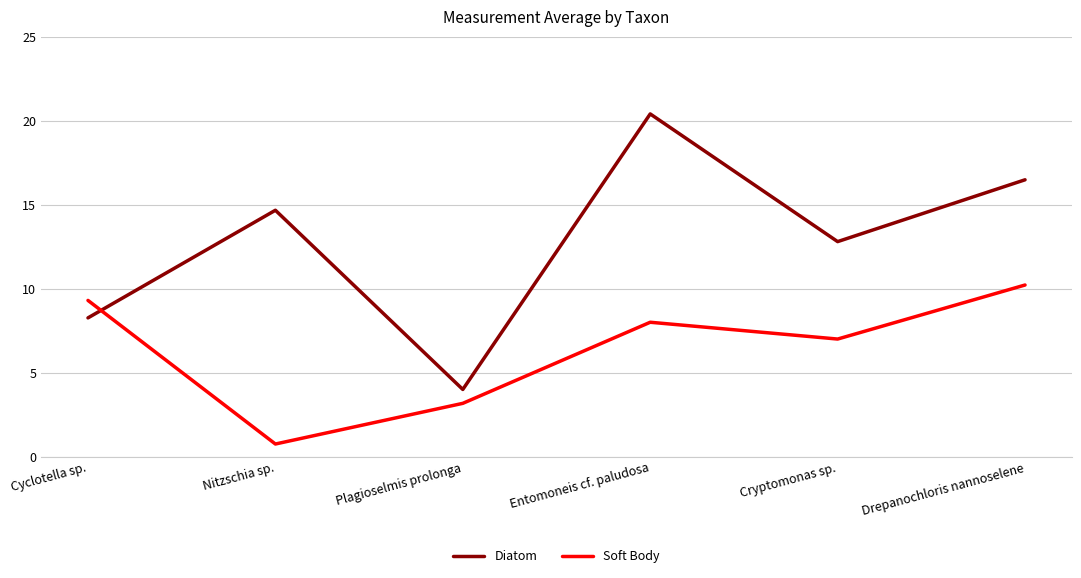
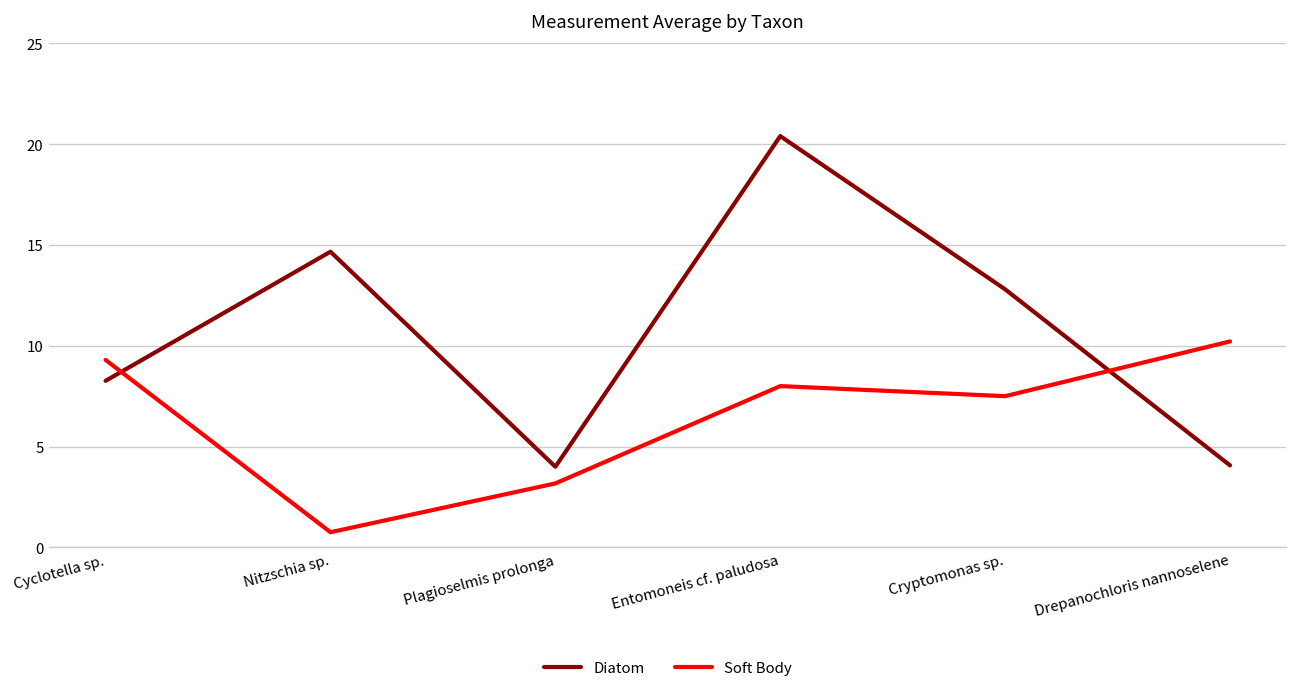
  {
    "Diatom": {
      "Cyclotella sp.": 8.3,
      "Nitzschia sp.": 14.7,
      "Plagioselmis prolonga": 4.0,
      "Entomoneis cf. paludosa": 20.4,
      "Cryptomonas sp.": 12.8,
-     "Drepanochloris nannoselene": 16.5
+     "Drepanochloris nannoselene": 4.1
    },
    "Soft Body": {
      "Cyclotella sp.": 9.3,
      "Nitzschia sp.": 0.8,
      "Plagioselmis prolonga": 3.2,
      "Entomoneis cf. paludosa": 8.0,
-     "Cryptomonas sp.": 7.0,
+     "Cryptomonas sp.": 7.5,
      "Drepanochloris nannoselene": 10.2
    }
  }
